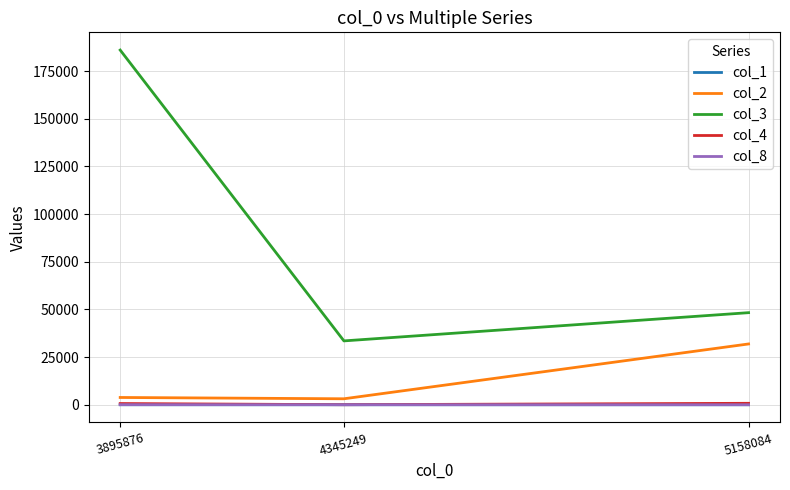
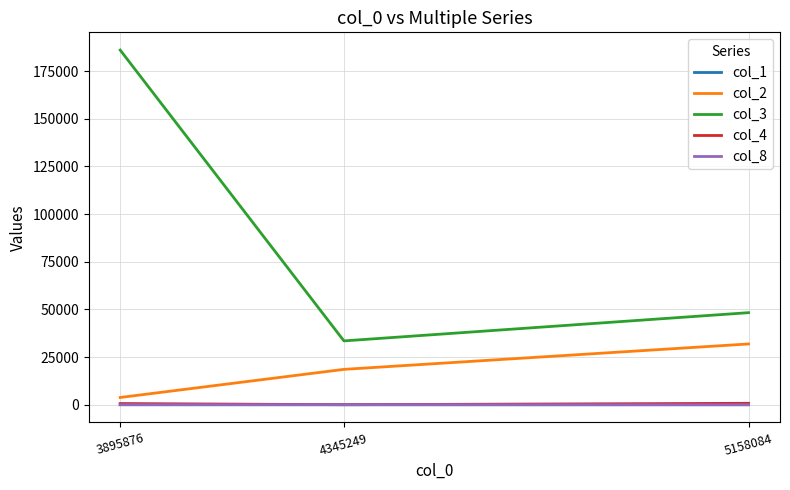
  {
    "col_2": {
      "3895876": 4000,
-     "4345249": 3000,
+     "4345249": 19000,
      "5158084": 32000
    },
    "col_3": {
      "3895876": 186000,
      "4345249": 34000,
      "5158084": 48000
    }
  }
